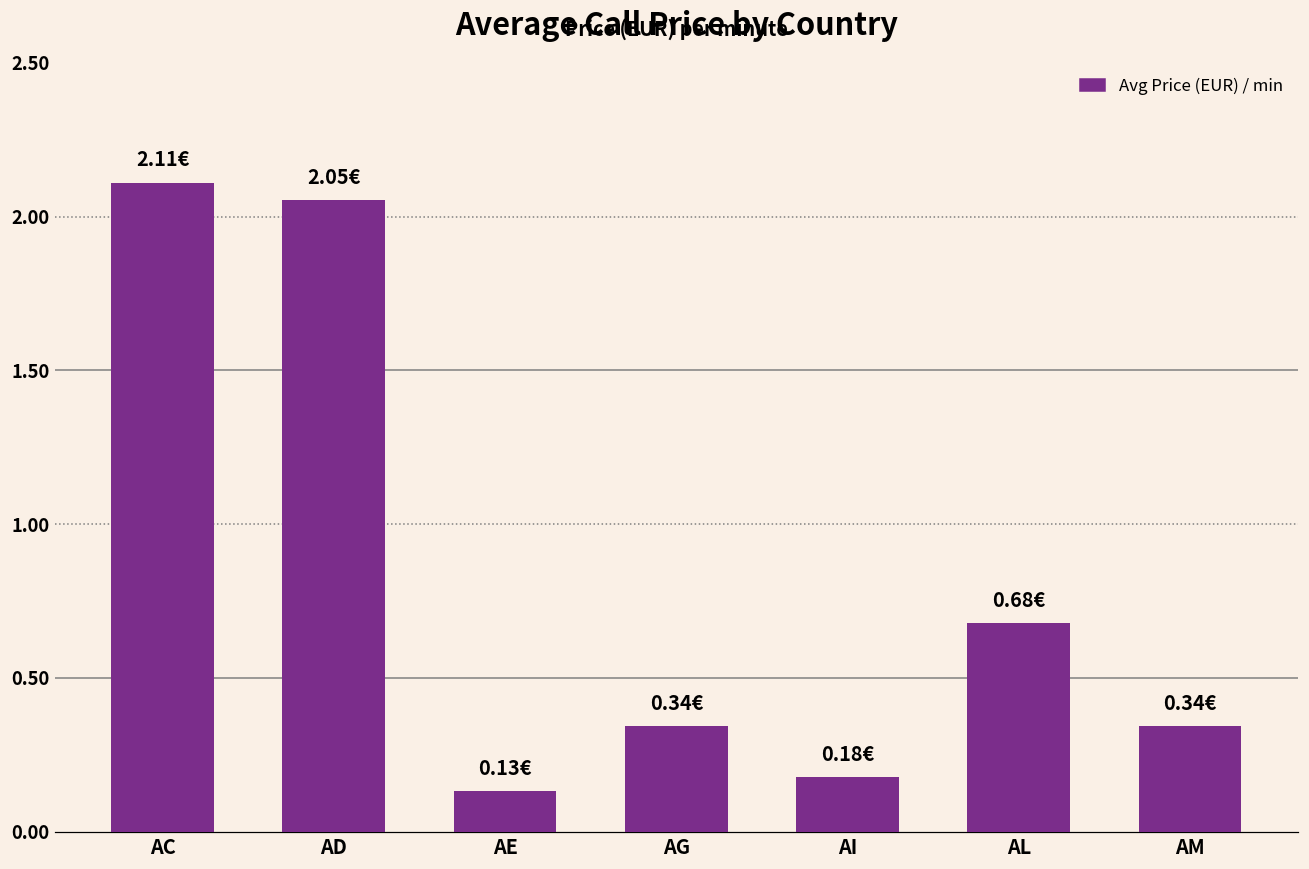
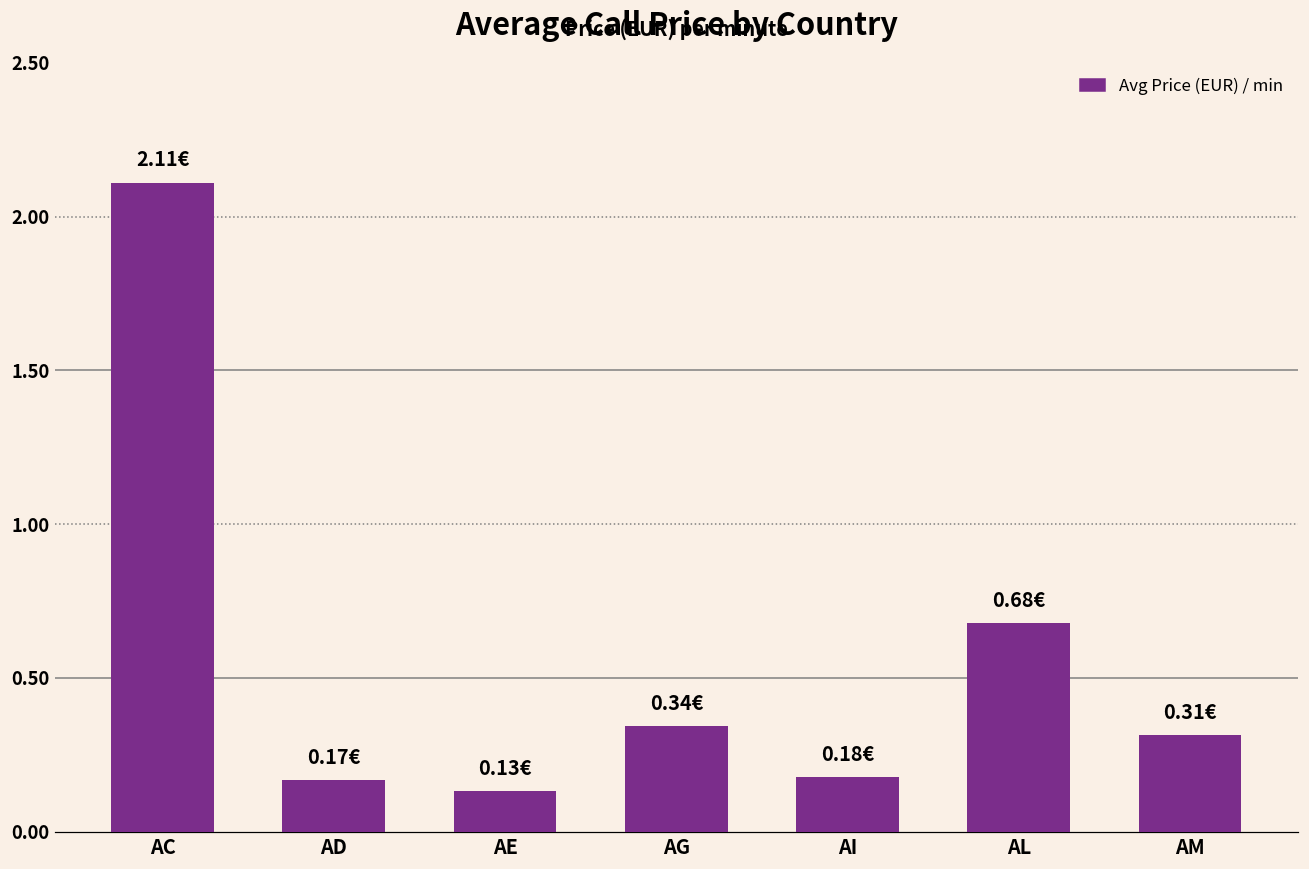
  {
    "AC": "2.11€",
-   "AD": "2.05€",
+   "AD": "0.17€",
    "AE": "0.13€",
    "AG": "0.34€",
    "AI": "0.18€",
    "AL": "0.68€",
-   "AM": "0.34€"
+   "AM": "0.31€"
  }
